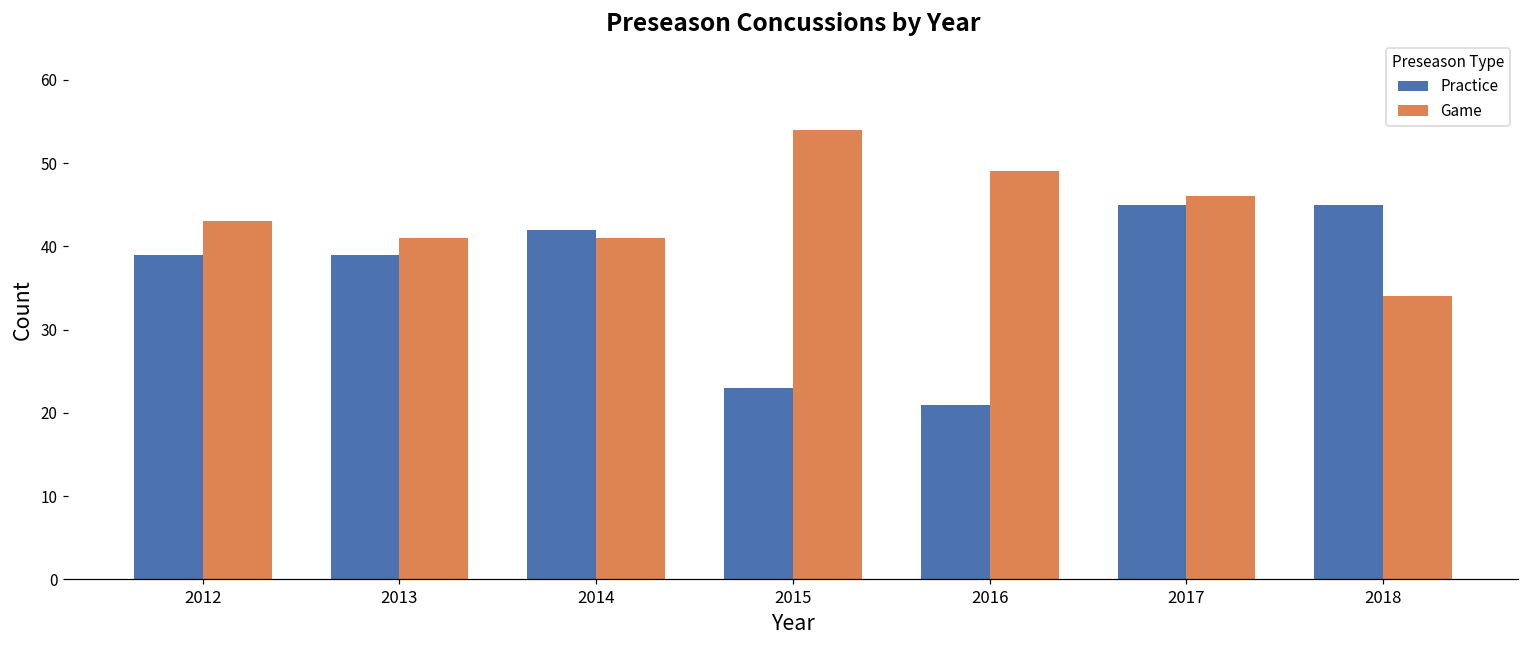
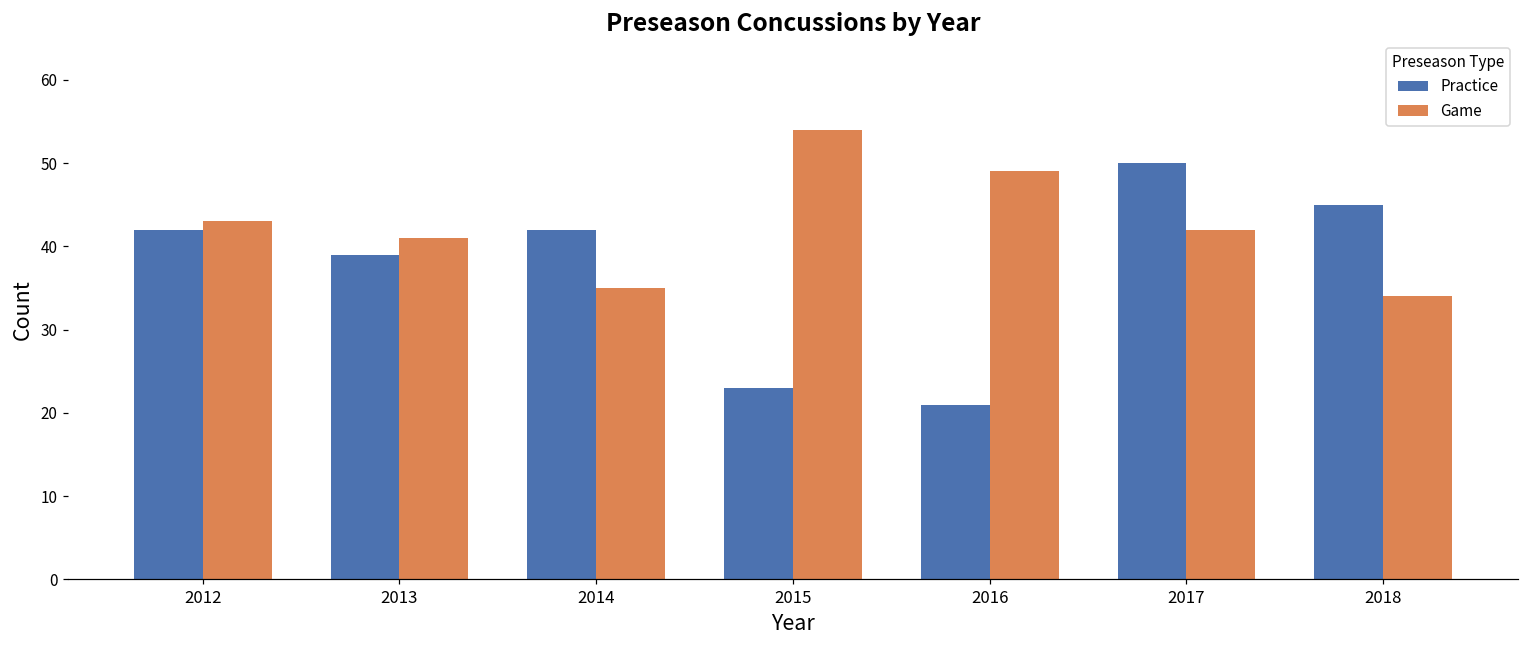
  {
    "Practice": {
-     "2012": 39,
+     "2012": 42,
      "2013": 39,
      "2014": 42,
      "2015": 23,
      "2016": 21,
-     "2017": 45,
+     "2017": 50,
      "2018": 45
    },
    "Game": {
      "2012": 43,
      "2013": 41,
-     "2014": 41,
+     "2014": 35,
      "2015": 54,
      "2016": 49,
-     "2017": 46,
+     "2017": 42,
      "2018": 34
    }
  }
